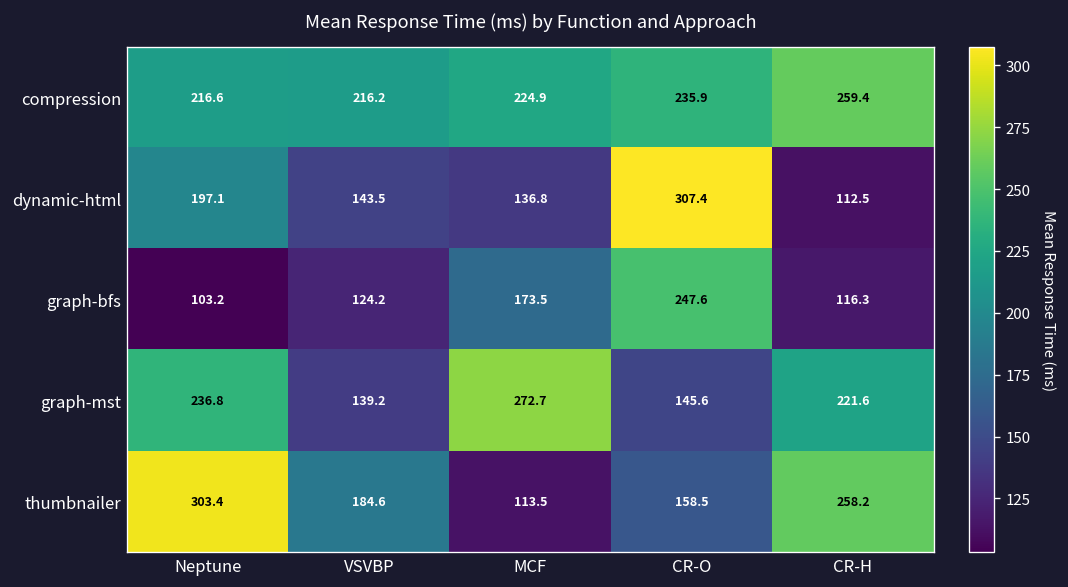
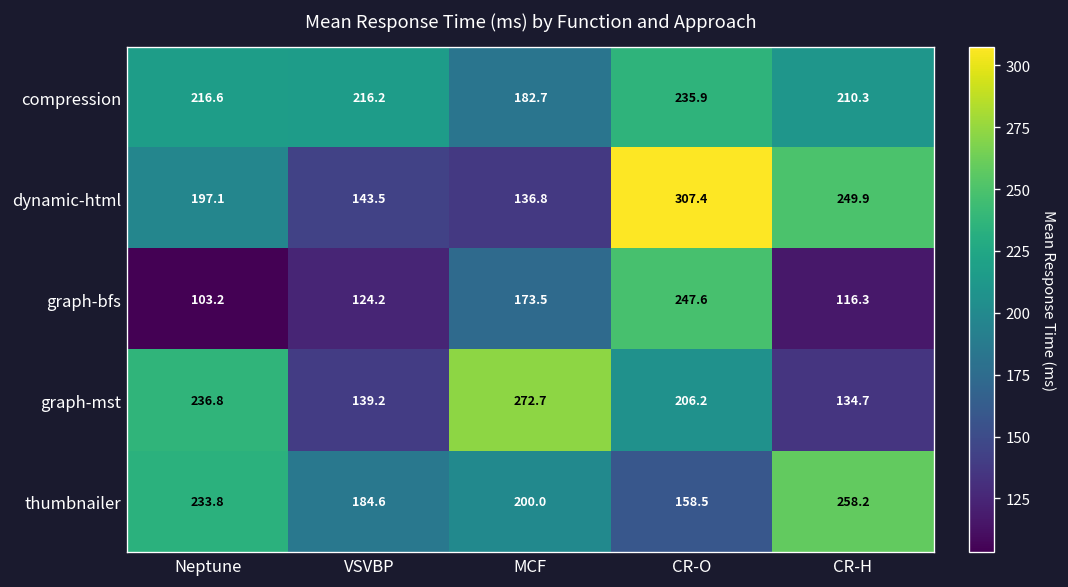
  {
    "compression": {
      "Neptune": 216.6,
      "VSVBP": 216.2,
-     "MCF": 224.9,
+     "MCF": 182.7,
      "CR-O": 235.9,
-     "CR-H": 259.4
+     "CR-H": 210.3
    },
    "dynamic-html": {
      "Neptune": 197.1,
      "VSVBP": 143.5,
      "MCF": 136.8,
      "CR-O": 307.4,
-     "CR-H": 112.5
+     "CR-H": 249.9
    },
    "graph-bfs": {
      "Neptune": 103.2,
      "VSVBP": 124.2,
      "MCF": 173.5,
      "CR-O": 247.6,
      "CR-H": 116.3
    },
    "graph-mst": {
      "Neptune": 236.8,
      "VSVBP": 139.2,
      "MCF": 272.7,
-     "CR-O": 145.6,
-     "CR-H": 221.6
+     "CR-O": 206.2,
+     "CR-H": 134.7
    },
    "thumbnailer": {
-     "Neptune": 303.4,
+     "Neptune": 233.8,
      "VSVBP": 184.6,
-     "MCF": 113.5,
+     "MCF": 200.0,
      "CR-O": 158.5,
      "CR-H": 258.2
    }
  }
